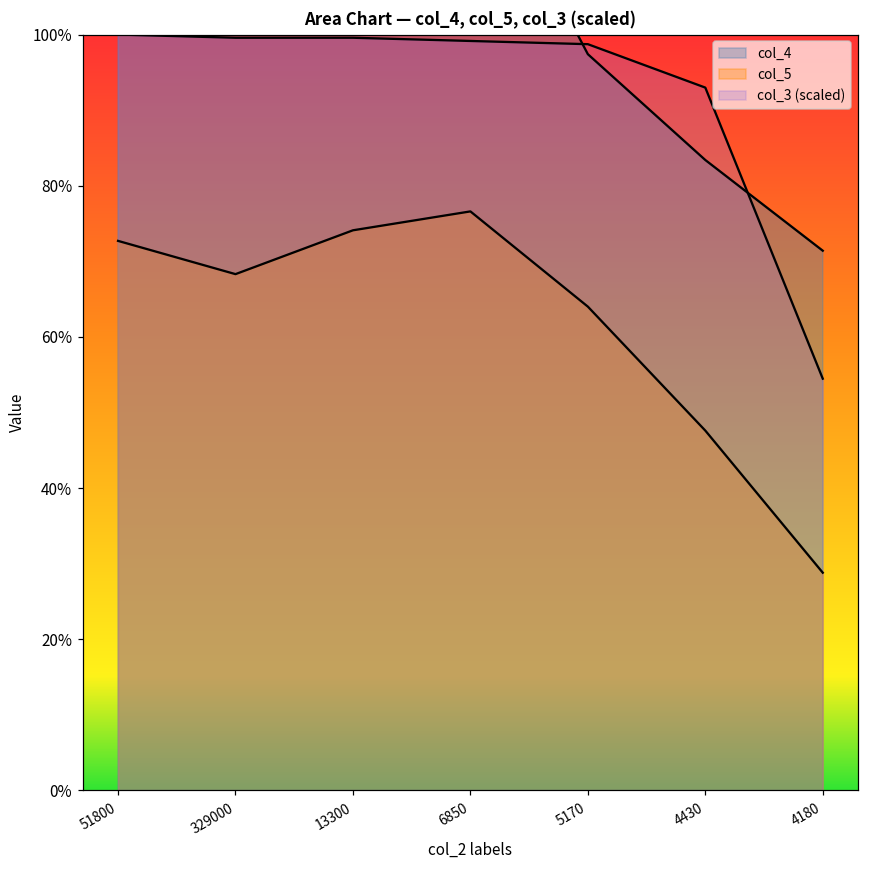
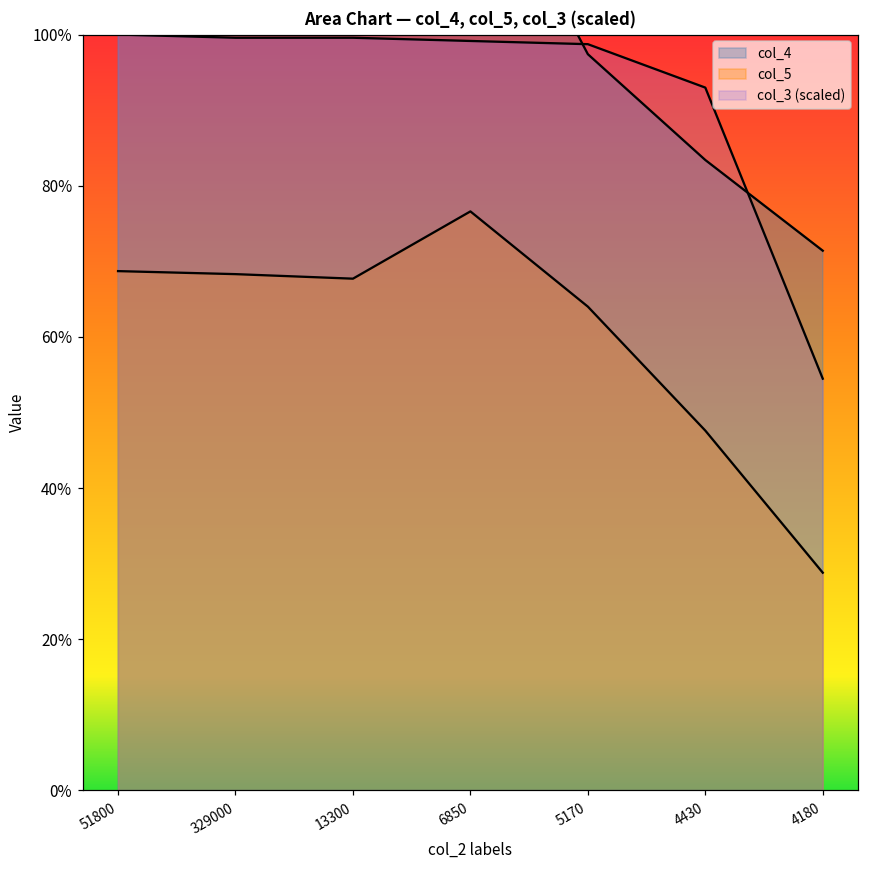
  {
    "col_5": {
-     "51800": "73%",
+     "51800": "69%",
      "329000": "68%",
-     "13300": "74%",
+     "13300": "68%",
      "6850": "77%",
      "5170": "64%",
      "4430": "48%",
      "4180": "29%"
    }
  }
